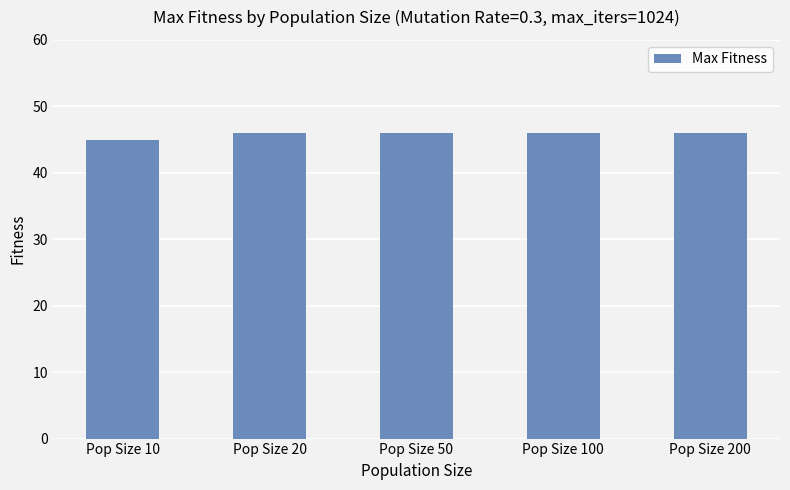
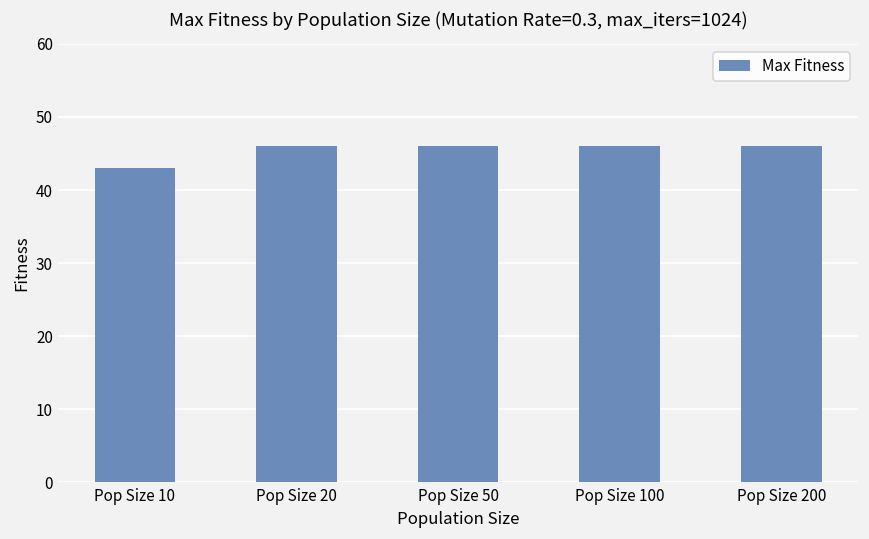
  {
-   "Pop Size 10": 45,
+   "Pop Size 10": 43,
    "Pop Size 20": 46,
    "Pop Size 50": 46,
    "Pop Size 100": 46,
    "Pop Size 200": 46
  }
